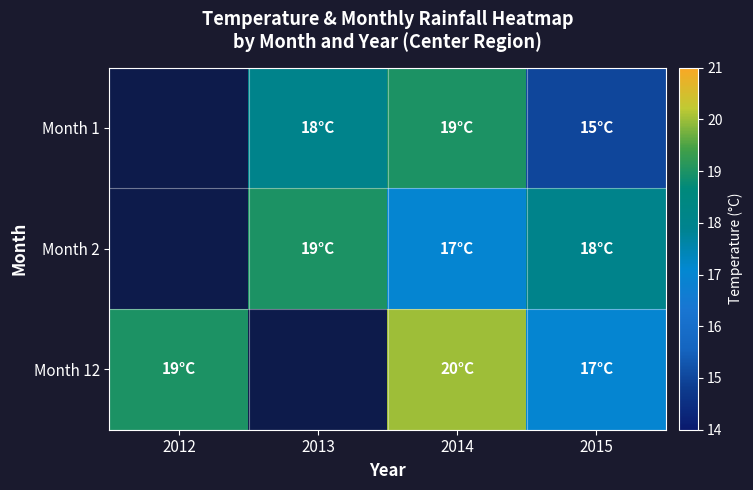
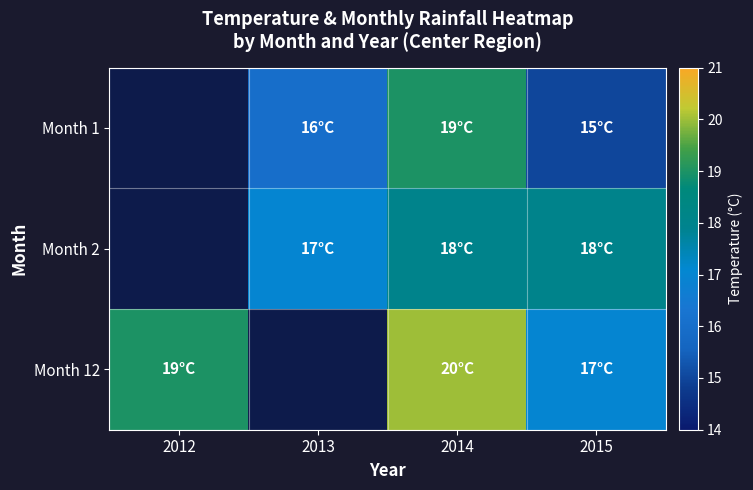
  {
    "Month 1": {
-     "2013": "18°C",
+     "2013": "16°C",
      "2014": "19°C",
      "2015": "15°C"
    },
    "Month 2": {
-     "2013": "19°C",
-     "2014": "17°C",
+     "2013": "17°C",
+     "2014": "18°C",
      "2015": "18°C"
    },
    "Month 12": {
      "2012": "19°C",
      "2014": "20°C",
      "2015": "17°C"
    }
  }
